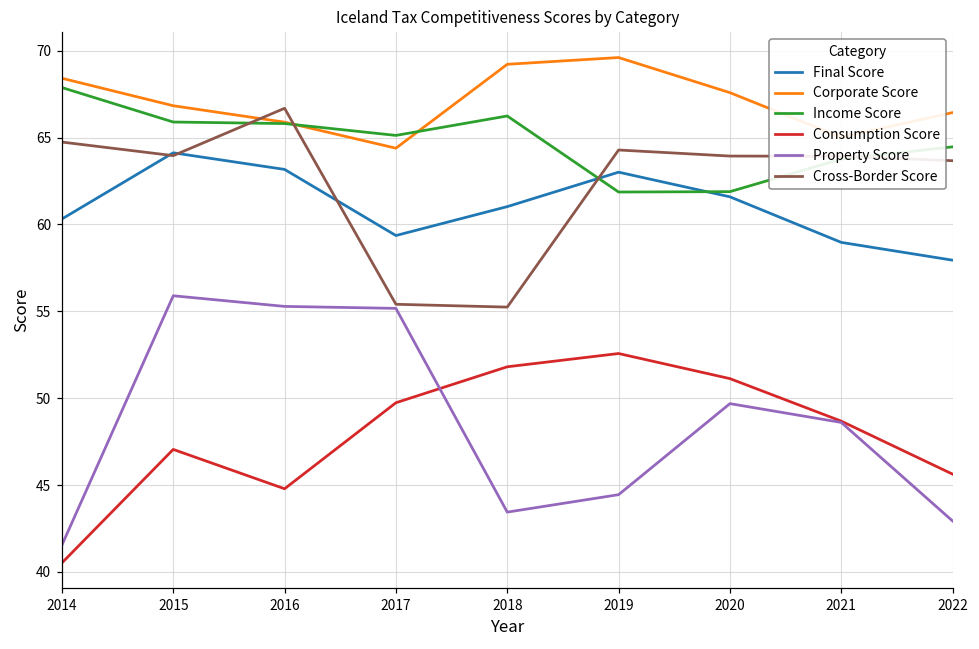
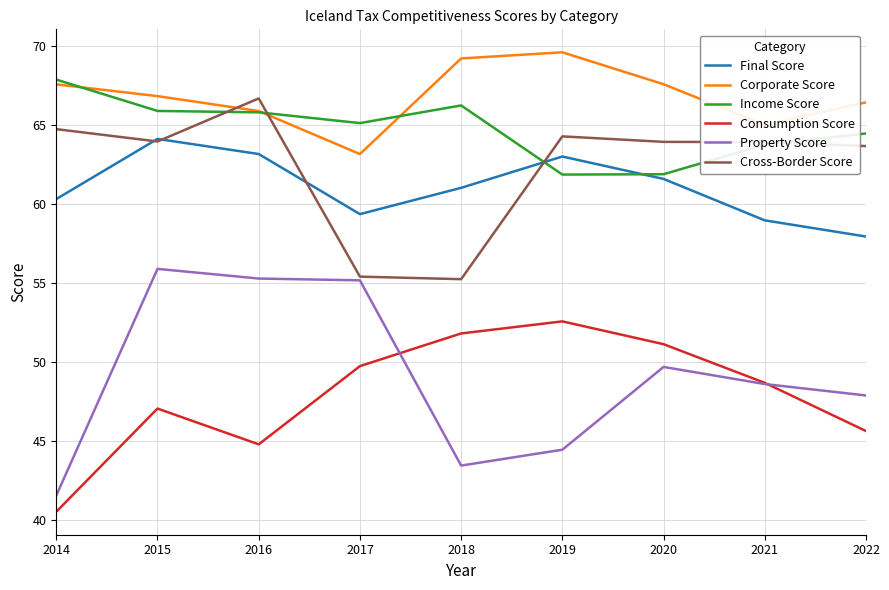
  {
    "Final Score": {
      "2014": 60.3,
      "2015": 64.1,
      "2016": 63.2,
      "2017": 59.4,
      "2018": 61.0,
      "2019": 63.0,
      "2020": 61.6,
      "2021": 59.0,
      "2022": 57.9
    },
    "Corporate Score": {
-     "2014": 68.4,
+     "2014": 67.6,
      "2015": 66.8,
-     "2017": 64.4,
+     "2017": 63.2,
      "2018": 69.2,
      "2019": 69.6,
      "2020": 67.6,
      "2022": 66.4
    },
    "Income Score": {
      "2014": 67.9,
      "2015": 65.9,
      "2017": 65.1,
      "2018": 66.2,
      "2019": 61.9,
      "2020": 61.9,
      "2022": 64.5
    },
    "Consumption Score": {
      "2014": 40.5,
      "2015": 47.0,
      "2016": 44.8,
      "2017": 49.7,
      "2018": 51.8,
      "2019": 52.6,
      "2020": 51.1,
      "2022": 45.6
    },
    "Property Score": {
      "2014": 41.5,
      "2015": 55.9,
      "2016": 55.3,
      "2017": 55.2,
      "2018": 43.4,
      "2019": 44.4,
      "2020": 49.7,
-     "2022": 42.9
+     "2022": 47.9
    },
    "Cross-Border Score": {
      "2014": 64.7,
      "2015": 64.0,
      "2016": 66.7,
      "2017": 55.4,
      "2018": 55.2,
      "2019": 64.3,
      "2020": 63.9,
      "2022": 63.7
    }
  }
